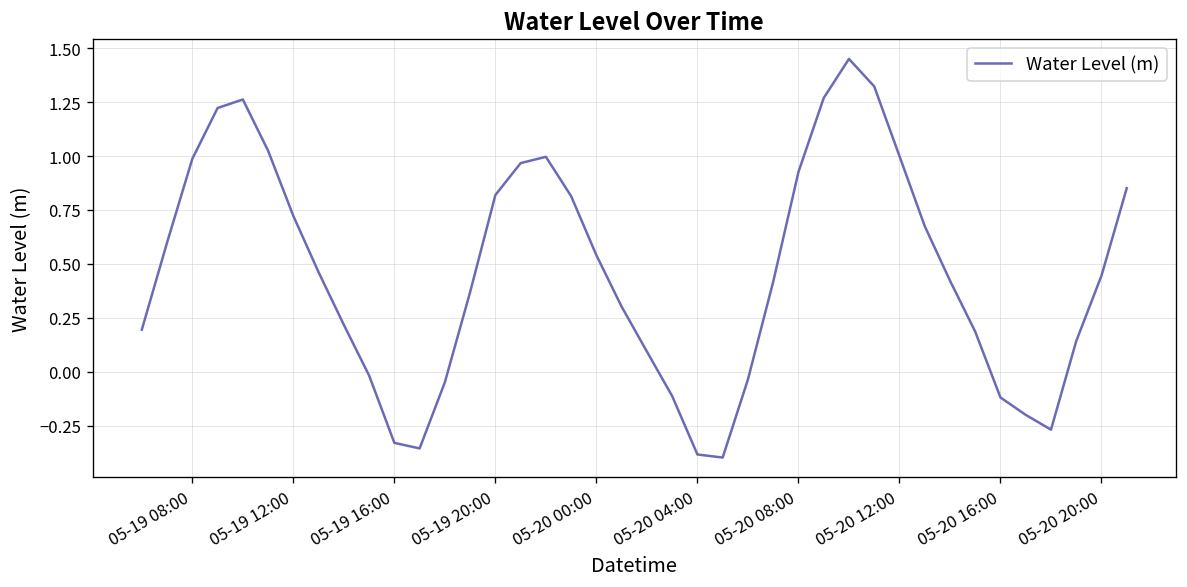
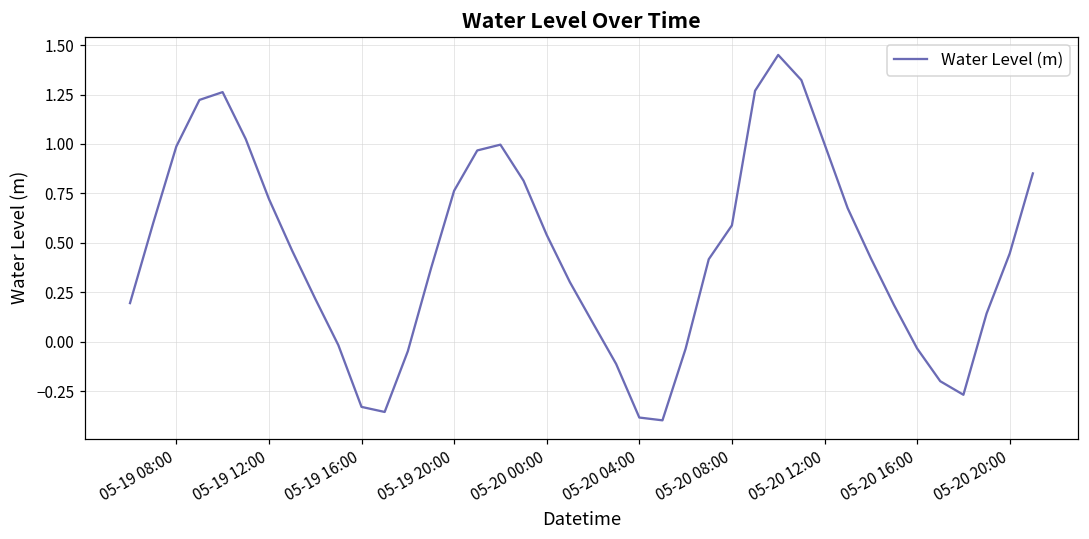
  {
    "05-19 08:00": 0.99,
    "05-19 12:00": 0.72,
    "05-19 16:00": -0.33,
-   "05-19 20:00": 0.82,
+   "05-19 20:00": 0.76,
    "05-20 00:00": 0.54,
    "05-20 04:00": -0.38,
-   "05-20 08:00": 0.93,
+   "05-20 08:00": 0.59,
    "05-20 12:00": 1.00,
-   "05-20 16:00": -0.12,
+   "05-20 16:00": -0.03,
    "05-20 20:00": 0.45
  }
